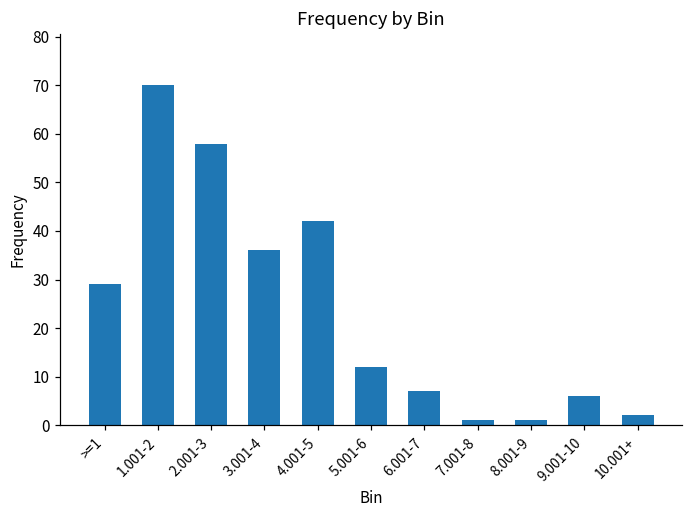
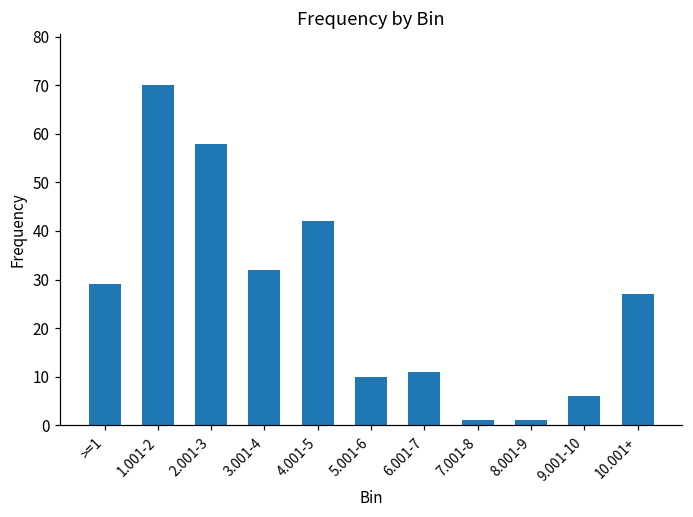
  {
    ">=1": 29,
    "1.001-2": 70,
    "2.001-3": 58,
-   "3.001-4": 36,
+   "3.001-4": 32,
    "4.001-5": 42,
-   "5.001-6": 12,
-   "6.001-7": 7,
+   "5.001-6": 10,
+   "6.001-7": 11,
    "7.001-8": 1,
    "8.001-9": 1,
    "9.001-10": 6,
-   "10.001+": 2
+   "10.001+": 27
  }
